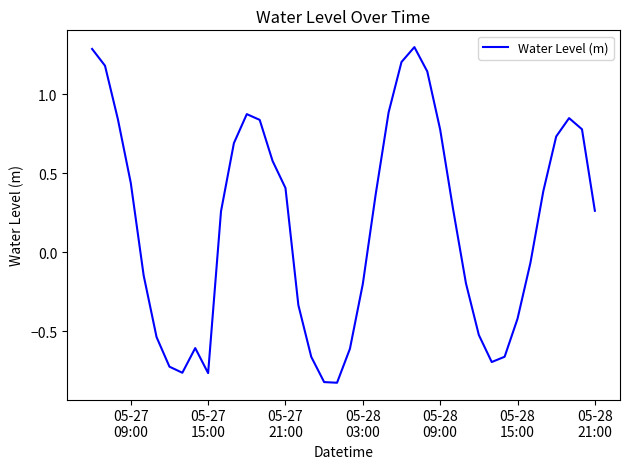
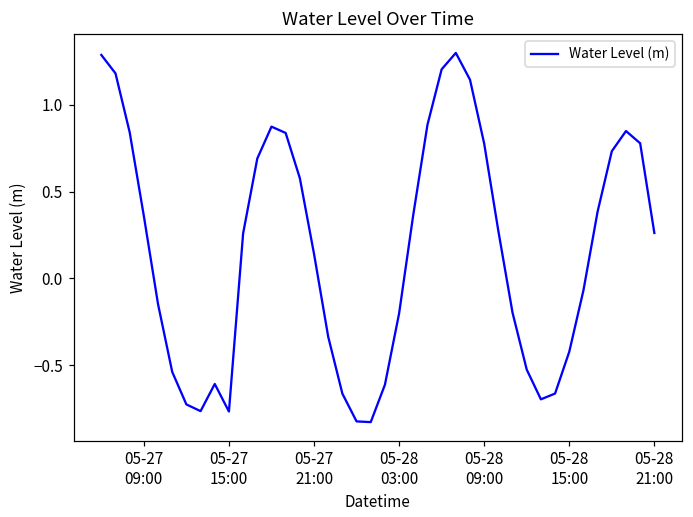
  {
-   "05-27 09:00": 0.44,
+   "05-27 09:00": 0.36,
    "05-27 15:00": -0.77,
-   "05-27 21:00": 0.41,
+   "05-27 21:00": 0.14,
    "05-28 03:00": -0.20,
    "05-28 09:00": 0.78,
    "05-28 15:00": -0.42,
    "05-28 21:00": 0.26
  }
